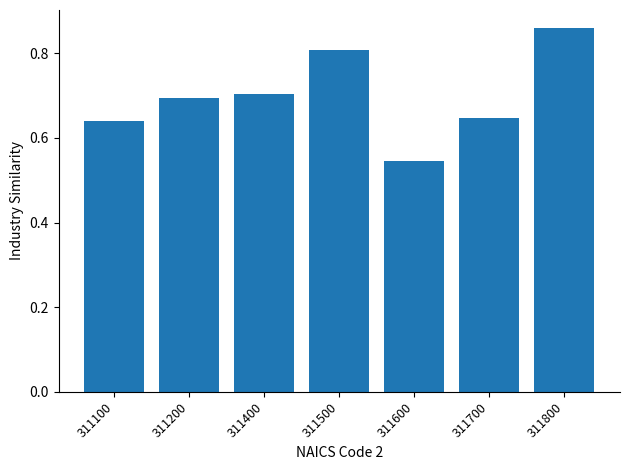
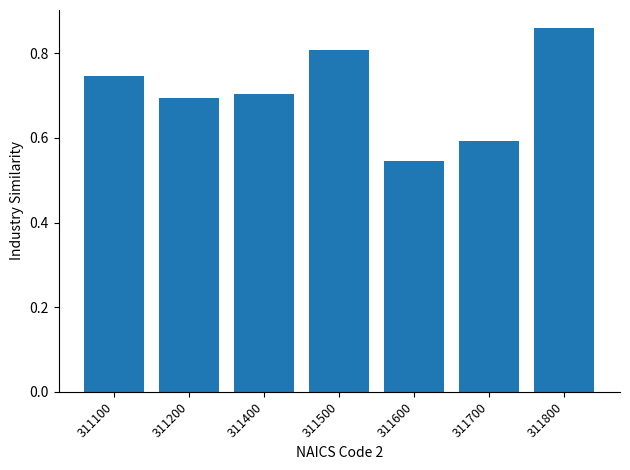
  {
-   "311100": 0.64,
+   "311100": 0.75,
    "311200": 0.69,
    "311400": 0.70,
    "311500": 0.81,
    "311600": 0.55,
-   "311700": 0.65,
+   "311700": 0.59,
    "311800": 0.86
  }
